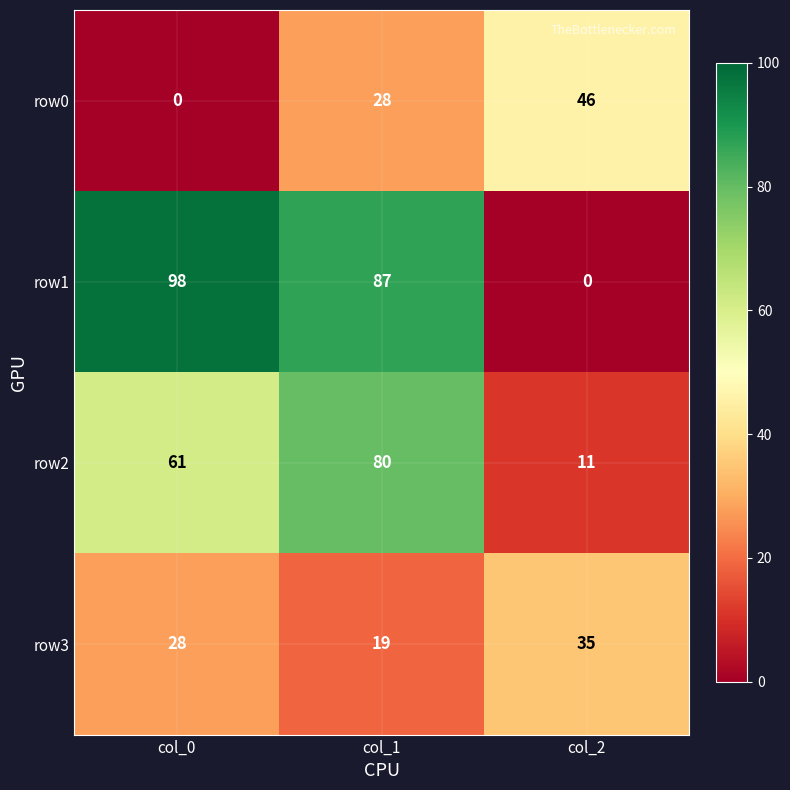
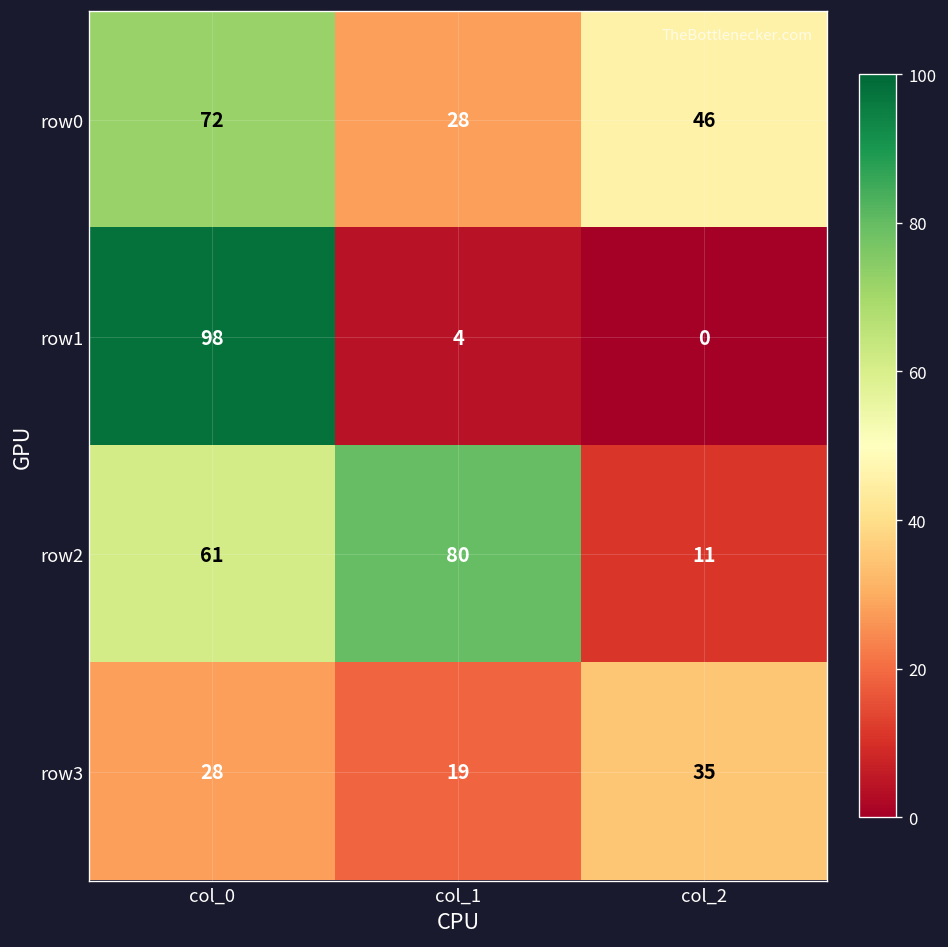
  {
    "row0": {
-     "col_0": 0,
+     "col_0": 72,
      "col_1": 28
    },
    "row1": {
      "col_0": 98,
-     "col_1": 87,
+     "col_1": 4,
      "col_2": 0
    },
    "row2": {
      "col_0": 61,
      "col_1": 80,
      "col_2": 11
    },
    "row3": {
      "col_0": 28,
      "col_1": 19,
      "col_2": 35
    }
  }
